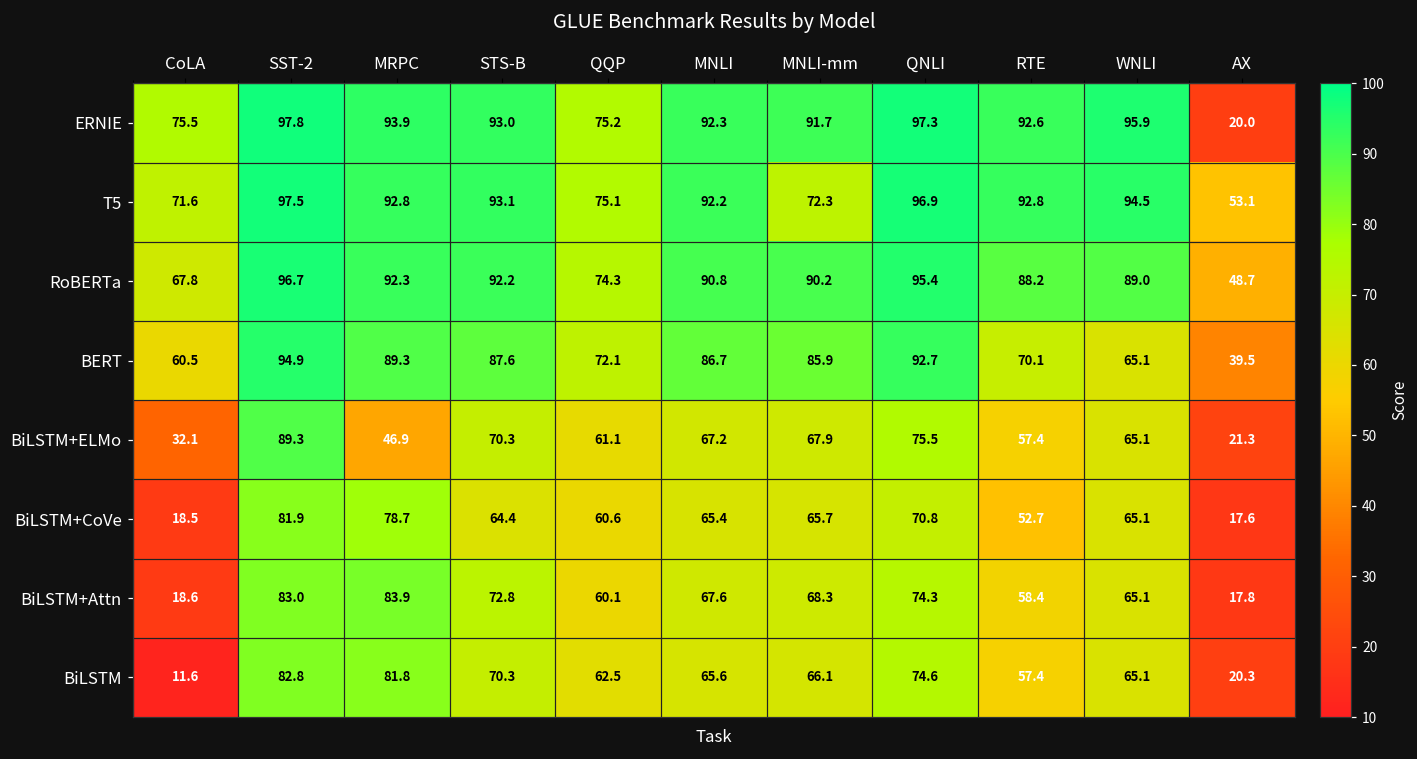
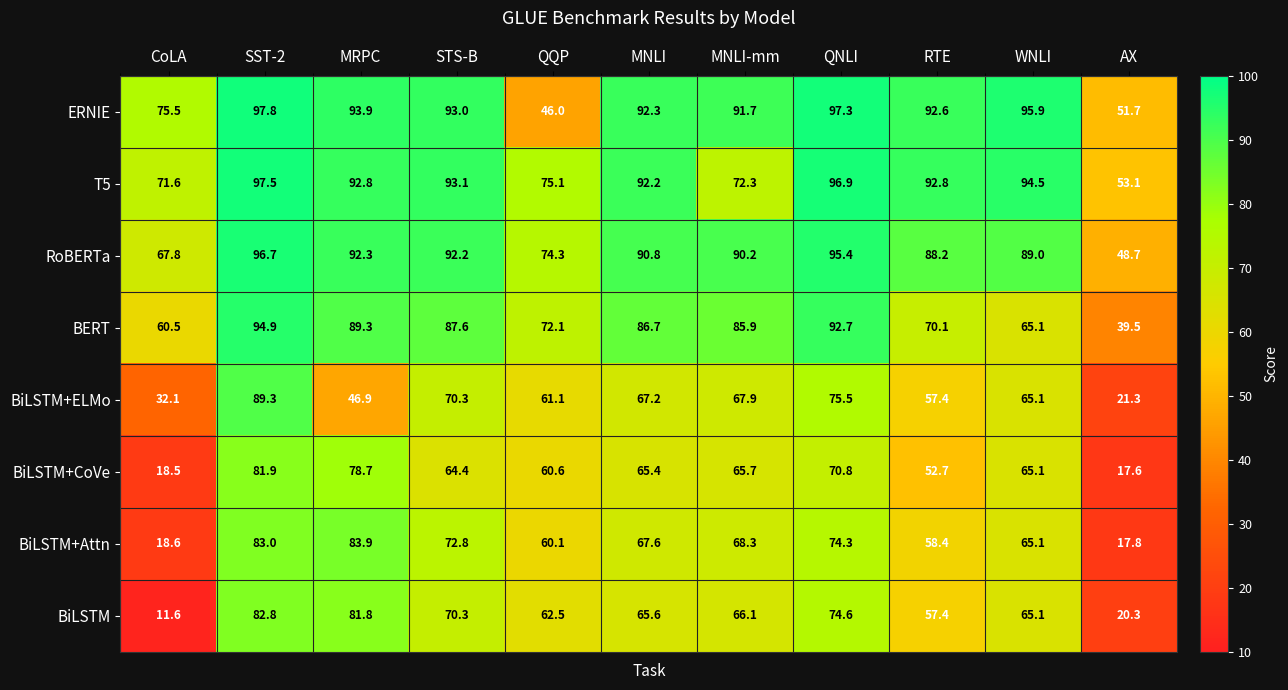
  {
    "ERNIE": {
      "CoLA": 75.5,
      "SST-2": 97.8,
      "MRPC": 93.9,
      "STS-B": 93.0,
-     "QQP": 75.2,
+     "QQP": 46.0,
      "MNLI": 92.3,
      "MNLI-mm": 91.7,
      "QNLI": 97.3,
      "RTE": 92.6,
      "WNLI": 95.9,
-     "AX": 20.0
+     "AX": 51.7
    },
    "T5": {
      "CoLA": 71.6,
      "SST-2": 97.5,
      "MRPC": 92.8,
      "STS-B": 93.1,
      "QQP": 75.1,
      "MNLI": 92.2,
      "MNLI-mm": 72.3,
      "QNLI": 96.9,
      "RTE": 92.8,
      "WNLI": 94.5,
      "AX": 53.1
    },
    "RoBERTa": {
      "CoLA": 67.8,
      "SST-2": 96.7,
      "MRPC": 92.3,
      "STS-B": 92.2,
      "QQP": 74.3,
      "MNLI": 90.8,
      "MNLI-mm": 90.2,
      "QNLI": 95.4,
      "RTE": 88.2,
      "WNLI": 89.0,
      "AX": 48.7
    },
    "BERT": {
      "CoLA": 60.5,
      "SST-2": 94.9,
      "MRPC": 89.3,
      "STS-B": 87.6,
      "QQP": 72.1,
      "MNLI": 86.7,
      "MNLI-mm": 85.9,
      "QNLI": 92.7,
      "RTE": 70.1,
      "WNLI": 65.1,
      "AX": 39.5
    },
    "BiLSTM+ELMo": {
      "CoLA": 32.1,
      "SST-2": 89.3,
      "MRPC": 46.9,
      "STS-B": 70.3,
      "QQP": 61.1,
      "MNLI": 67.2,
      "MNLI-mm": 67.9,
      "QNLI": 75.5,
      "RTE": 57.4,
      "WNLI": 65.1,
      "AX": 21.3
    },
    "BiLSTM+CoVe": {
      "CoLA": 18.5,
      "SST-2": 81.9,
      "MRPC": 78.7,
      "STS-B": 64.4,
      "QQP": 60.6,
      "MNLI": 65.4,
      "MNLI-mm": 65.7,
      "QNLI": 70.8,
      "RTE": 52.7,
      "WNLI": 65.1,
      "AX": 17.6
    },
    "BiLSTM+Attn": {
      "CoLA": 18.6,
      "SST-2": 83.0,
      "MRPC": 83.9,
      "STS-B": 72.8,
      "QQP": 60.1,
      "MNLI": 67.6,
      "MNLI-mm": 68.3,
      "QNLI": 74.3,
      "RTE": 58.4,
      "WNLI": 65.1,
      "AX": 17.8
    },
    "BiLSTM": {
      "CoLA": 11.6,
      "SST-2": 82.8,
      "MRPC": 81.8,
      "STS-B": 70.3,
      "QQP": 62.5,
      "MNLI": 65.6,
      "MNLI-mm": 66.1,
      "QNLI": 74.6,
      "RTE": 57.4,
      "WNLI": 65.1,
      "AX": 20.3
    }
  }
